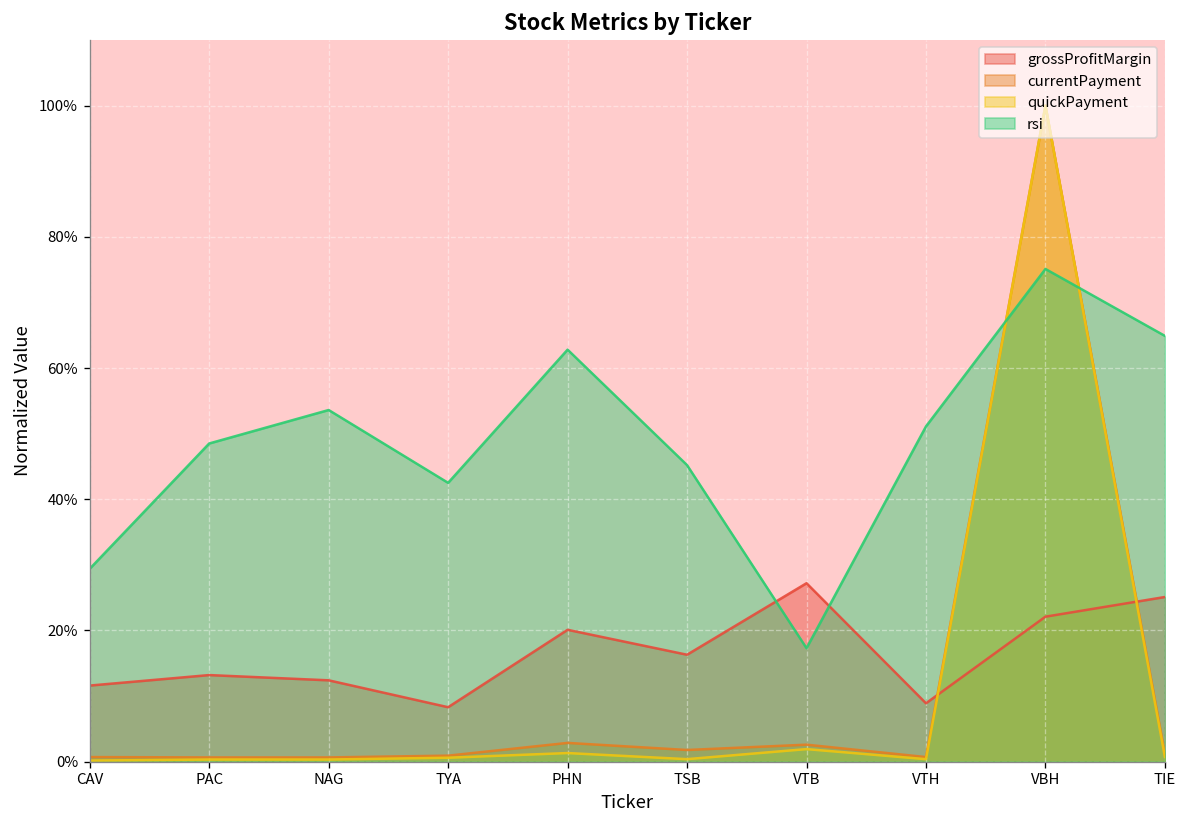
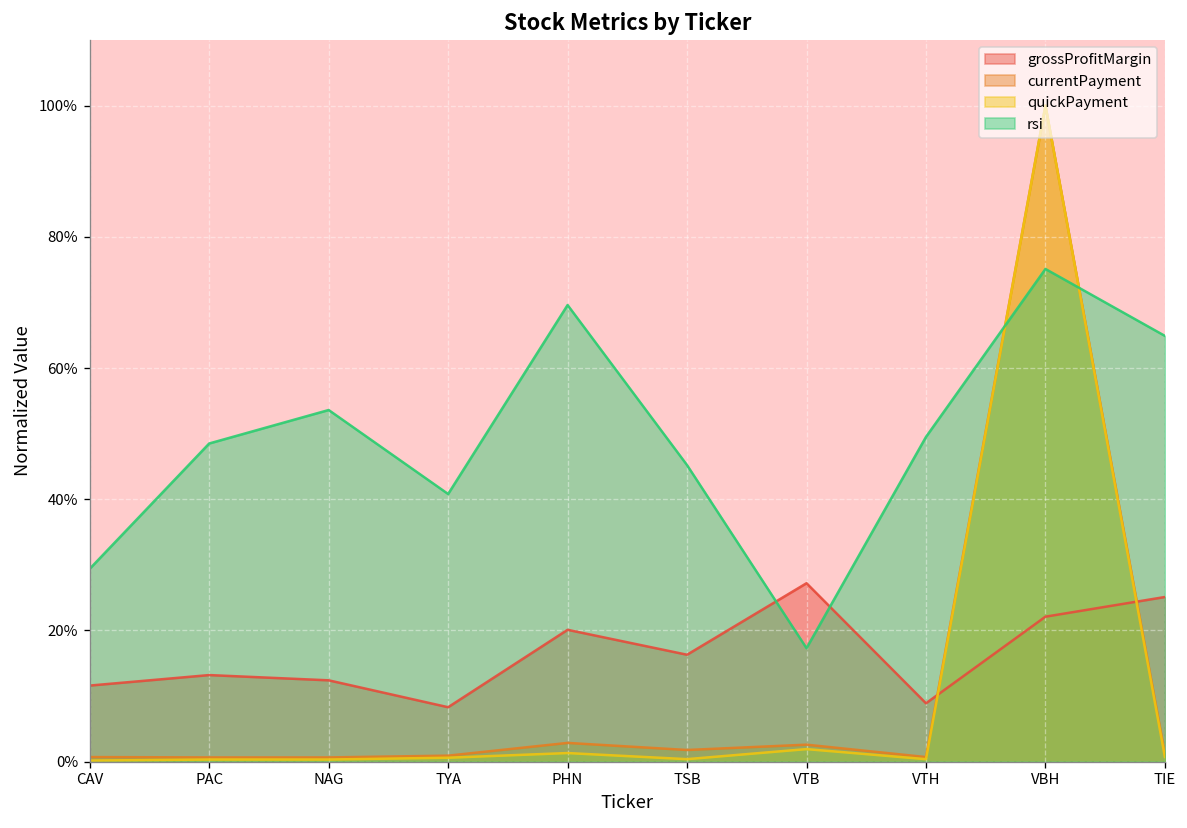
  {
    "rsi": {
      "CAV": "29%",
      "PAC": "49%",
      "NAG": "54%",
-     "TYA": "43%",
-     "PHN": "63%",
+     "TYA": "41%",
+     "PHN": "70%",
      "TSB": "45%",
      "VTB": "17%",
-     "VTH": "51%",
+     "VTH": "50%",
      "VBH": "75%",
      "TIE": "65%"
    }
  }
